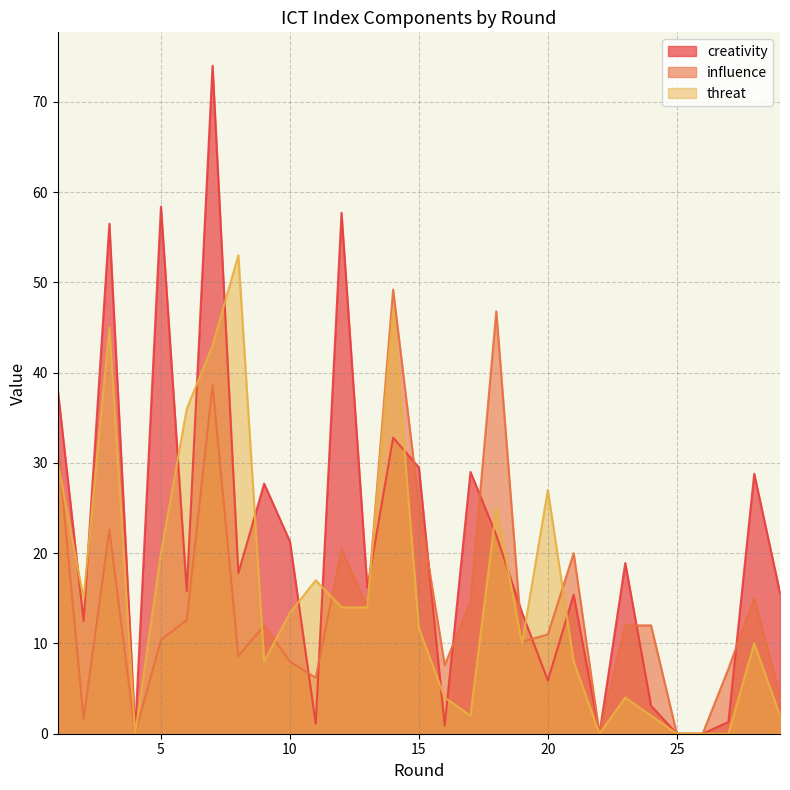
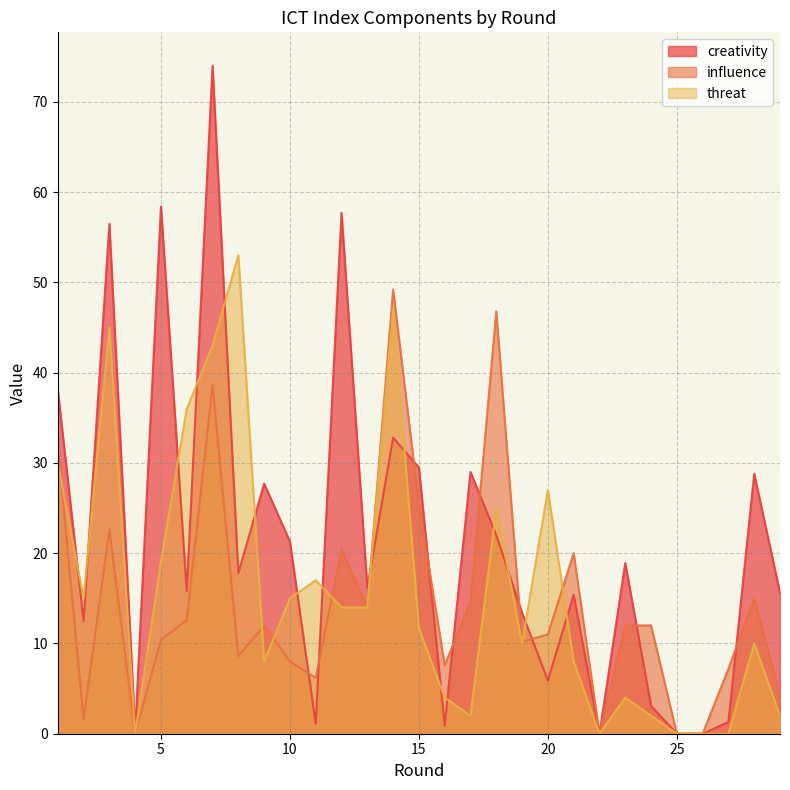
  {
    "threat": {
-     "5": 20,
-     "10": 13,
+     "5": 19,
+     "10": 15,
      "15": 12,
      "20": 27
    }
  }
